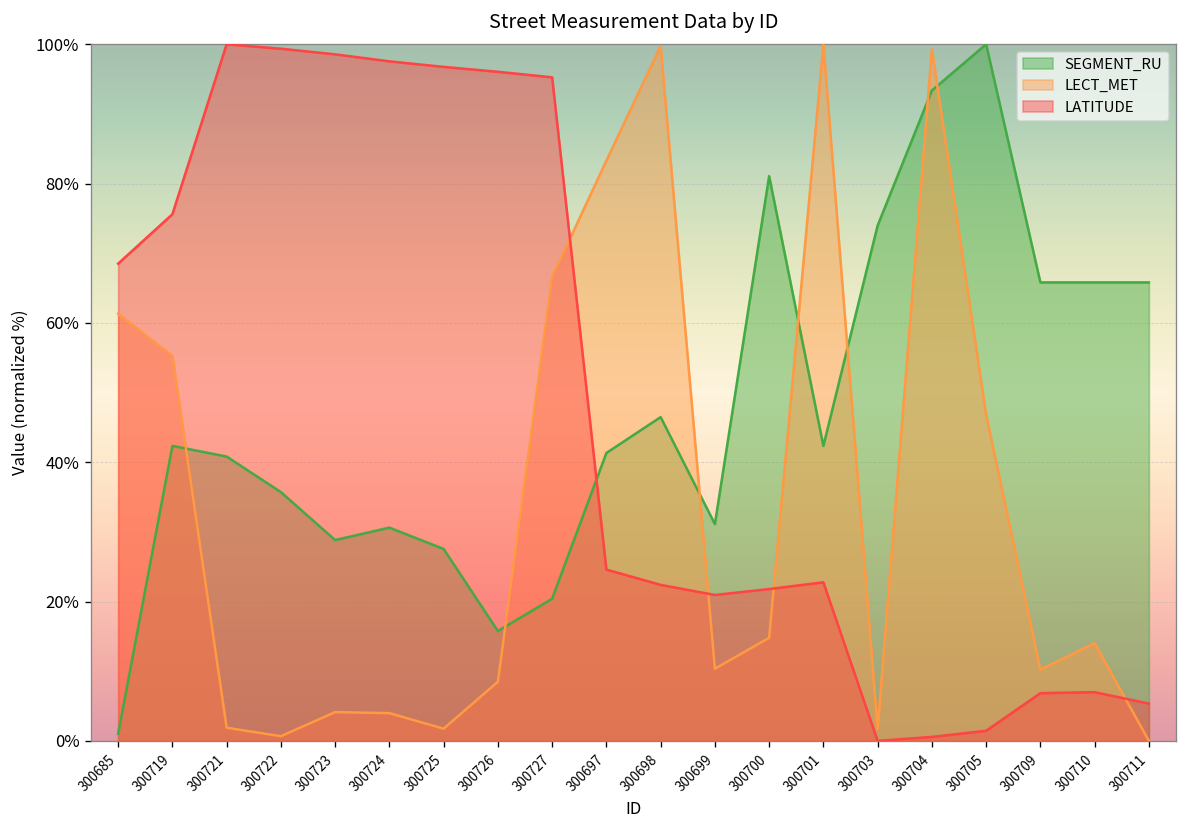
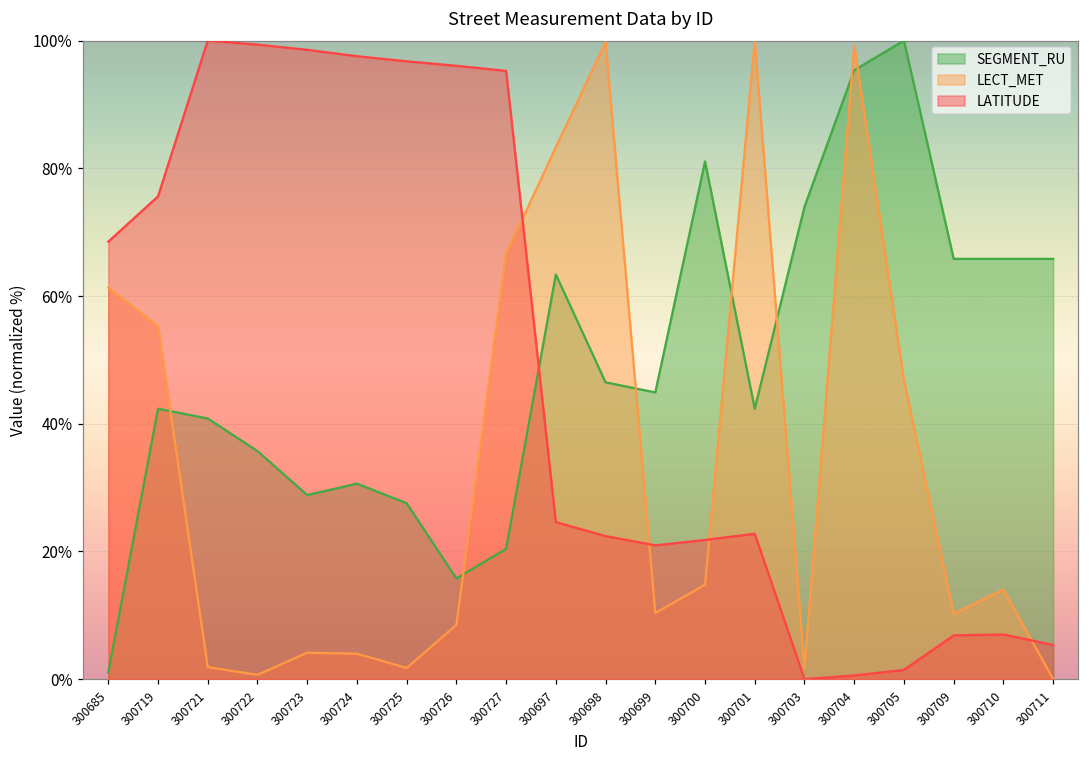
  {
    "SEGMENT_RU": {
      "300685": "1%",
      "300719": "42%",
      "300721": "41%",
      "300722": "36%",
      "300723": "29%",
      "300724": "31%",
      "300725": "28%",
      "300726": "16%",
      "300727": "20%",
-     "300697": "41%",
+     "300697": "63%",
      "300698": "46%",
-     "300699": "31%",
+     "300699": "45%",
      "300700": "81%",
      "300701": "42%",
      "300703": "74%",
-     "300704": "93%",
+     "300704": "95%",
      "300705": "100%",
      "300709": "66%",
      "300710": "66%",
      "300711": "66%"
    }
  }
